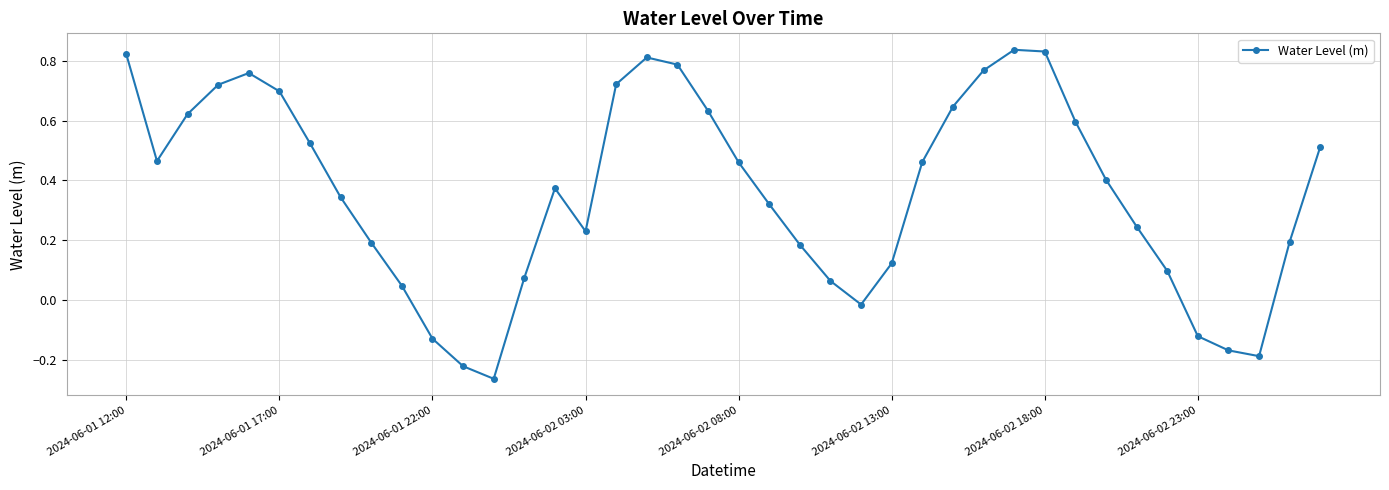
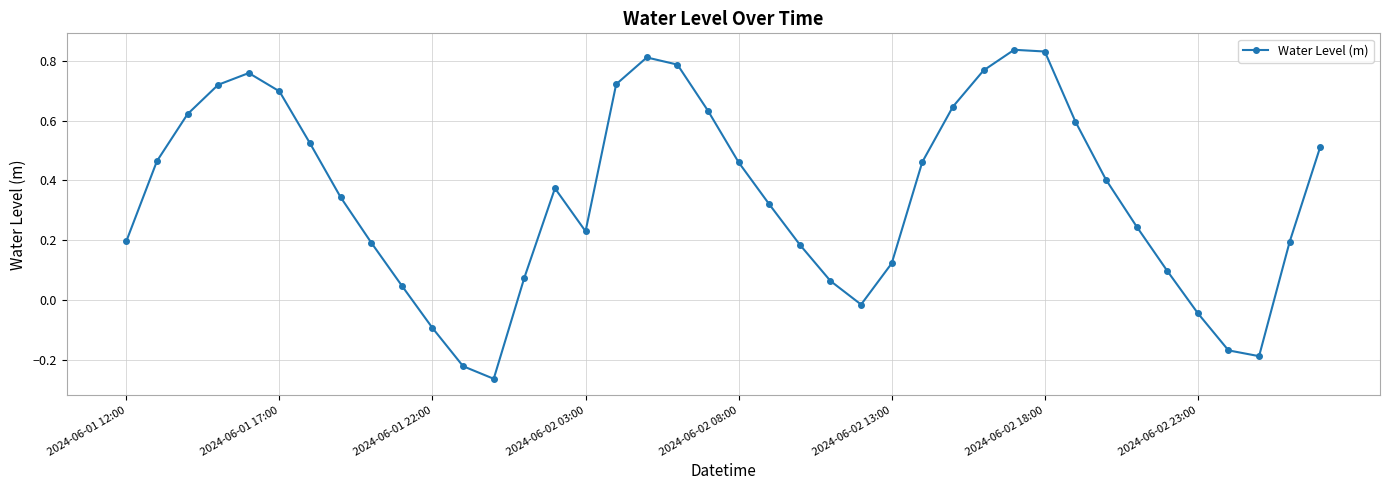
  {
-   "2024-06-01 12:00": 0.82,
+   "2024-06-01 12:00": 0.20,
    "2024-06-01 17:00": 0.70,
-   "2024-06-01 22:00": -0.13,
+   "2024-06-01 22:00": -0.09,
    "2024-06-02 03:00": 0.23,
    "2024-06-02 08:00": 0.46,
    "2024-06-02 13:00": 0.12,
    "2024-06-02 18:00": 0.83,
-   "2024-06-02 23:00": -0.12
+   "2024-06-02 23:00": -0.04
  }
